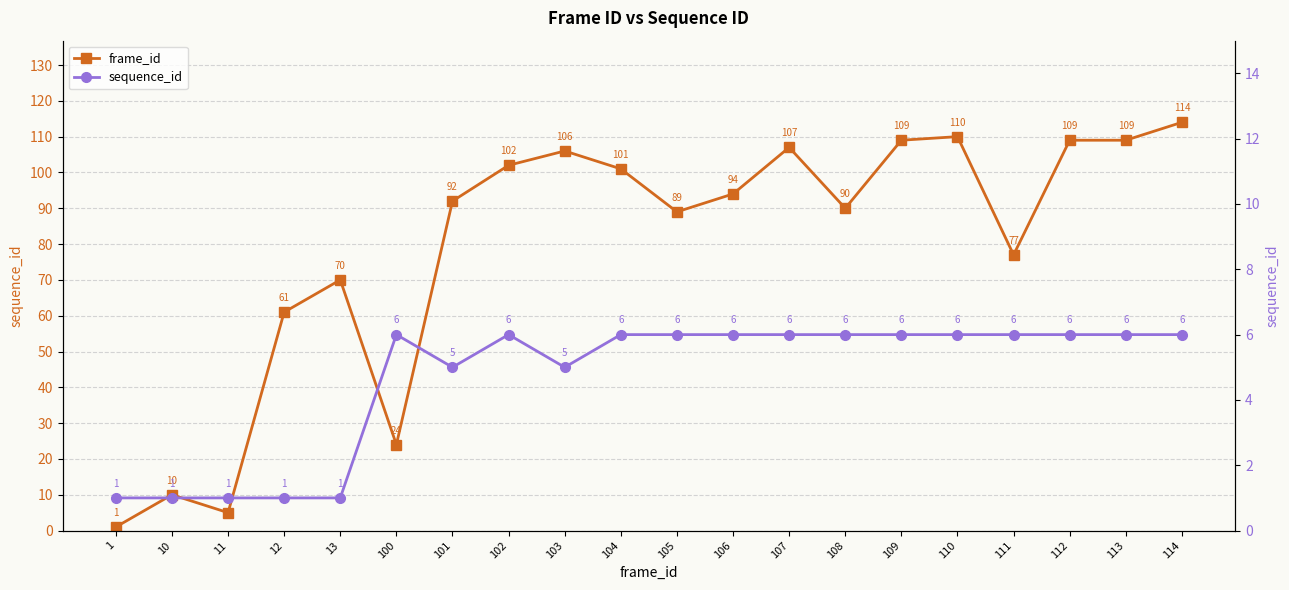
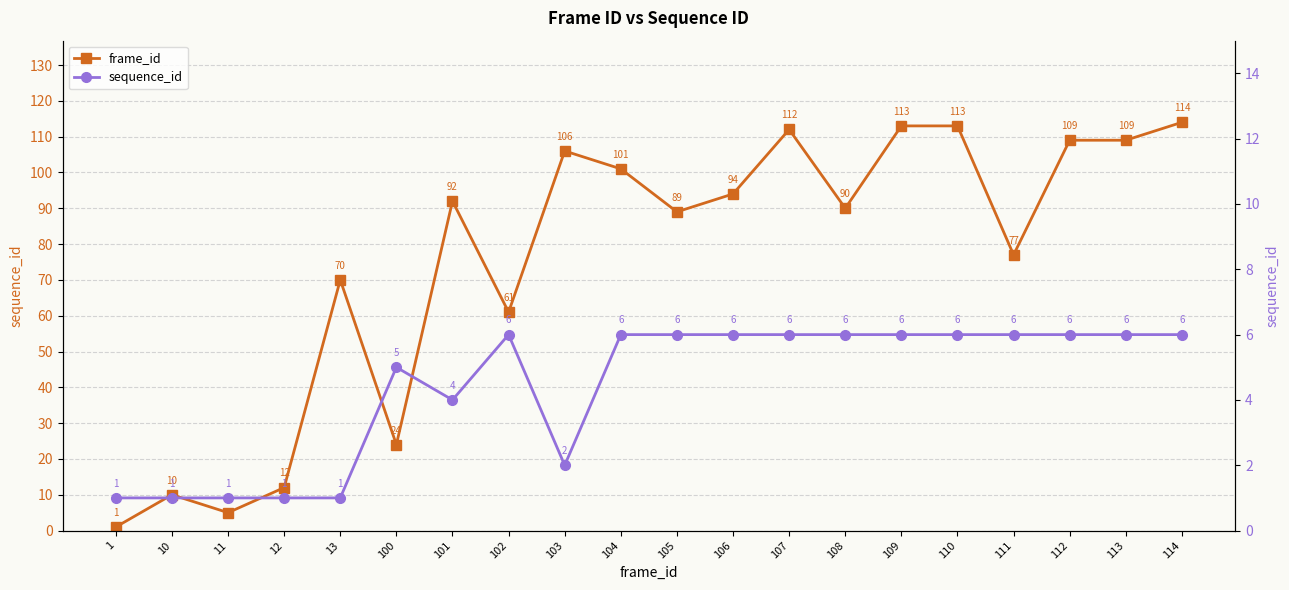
  {
    "frame_id": {
      "1": 1,
-     "12": 61,
+     "12": 12,
      "13": 70,
      "100": 24,
      "101": 92,
-     "102": 102,
+     "102": 61,
      "103": 106,
      "104": 101,
      "105": 89,
      "106": 94,
-     "107": 107,
+     "107": 112,
      "108": 90,
-     "109": 109,
-     "110": 110,
+     "109": 113,
+     "110": 113,
      "111": 77,
      "112": 109,
      "113": 109,
      "114": 114
    },
    "sequence_id": {
      "1": 1,
      "11": 1,
      "13": 1,
-     "100": 6,
-     "101": 5,
+     "100": 5,
+     "101": 4,
      "102": 6,
-     "103": 5,
+     "103": 2,
      "104": 6,
      "105": 6,
      "106": 6,
      "107": 6,
      "108": 6,
      "109": 6,
      "110": 6,
      "111": 6,
      "112": 6,
      "113": 6,
      "114": 6
    }
  }
